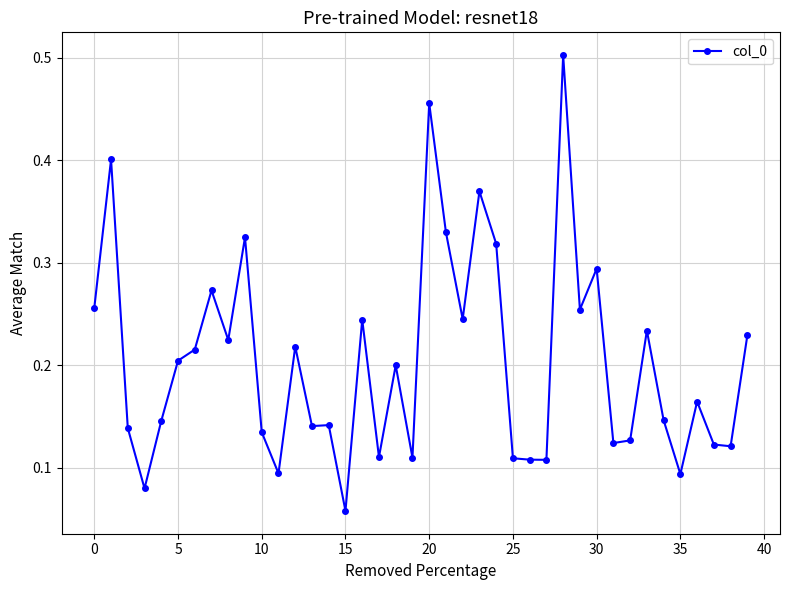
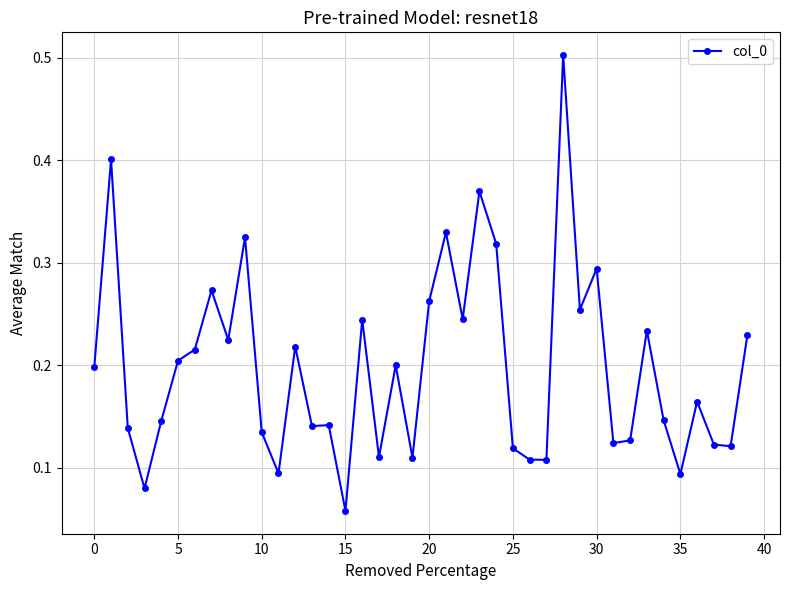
  {
-   "0": 0.256,
+   "0": 0.198,
    "5": 0.204,
    "10": 0.135,
    "15": 0.058,
-   "20": 0.456,
-   "25": 0.109,
+   "20": 0.263,
+   "25": 0.119,
    "30": 0.294,
    "35": 0.094
  }
